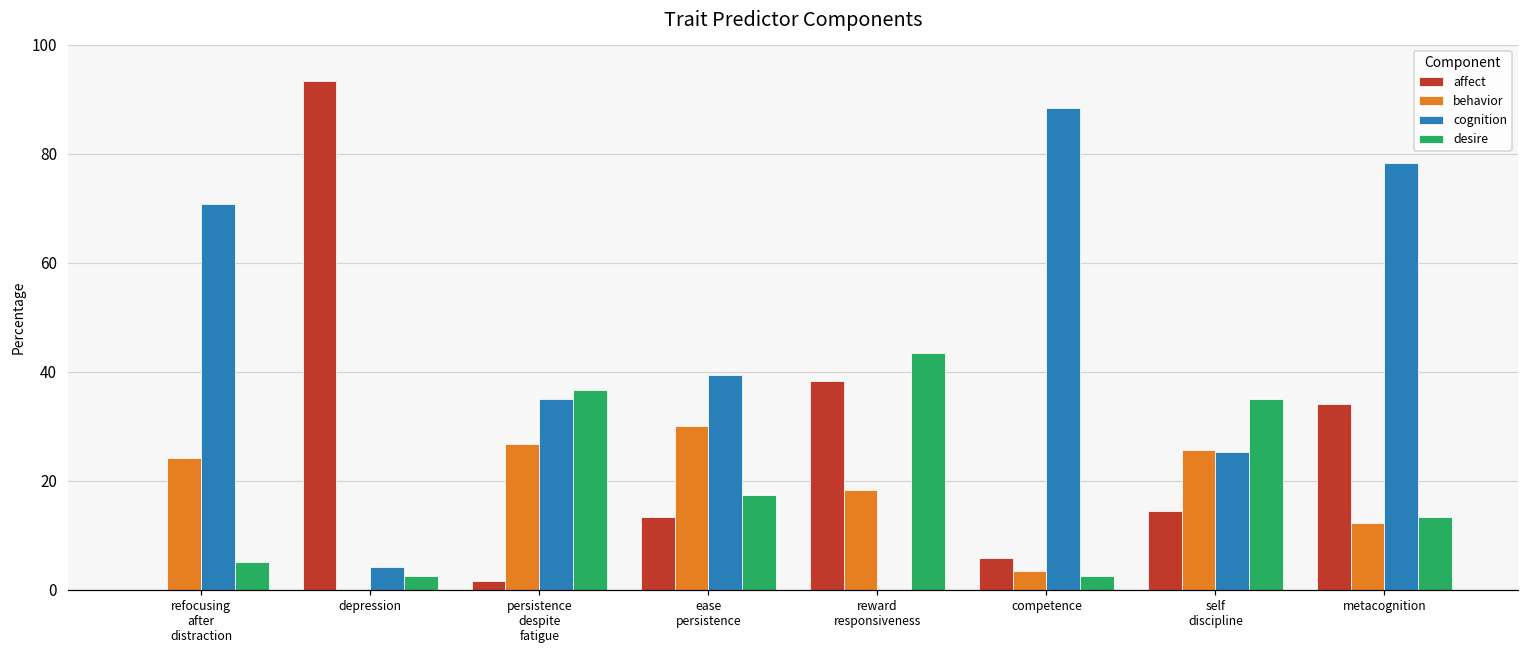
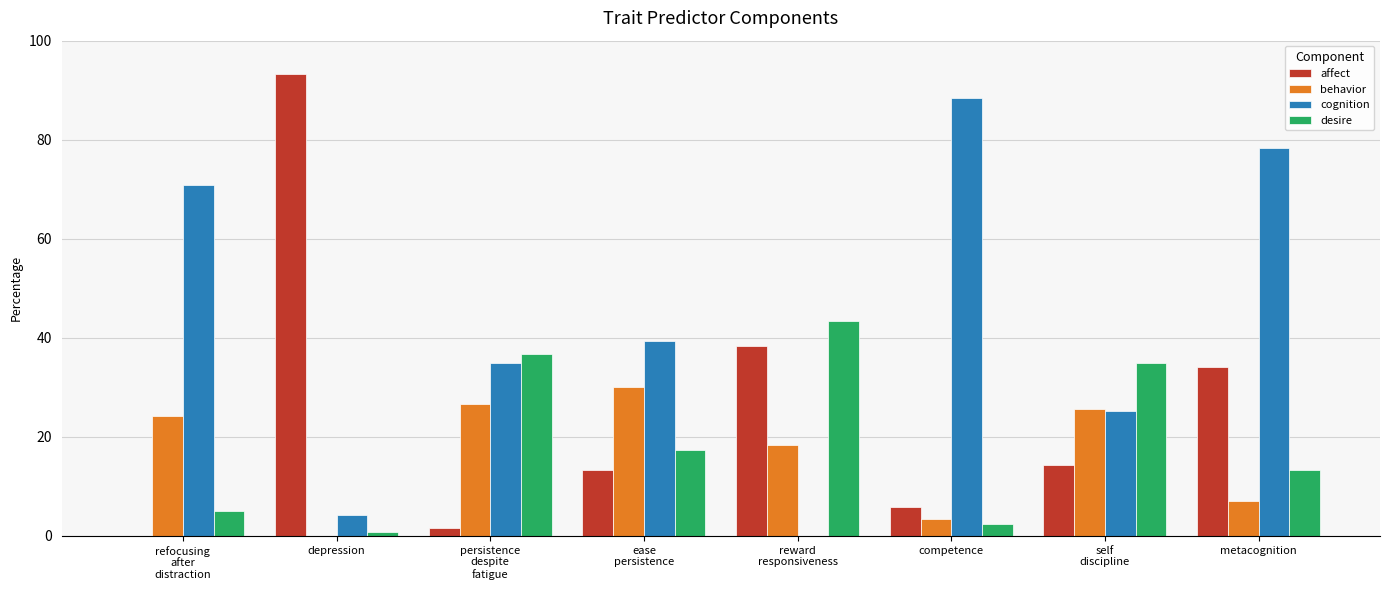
  {
    "affect": {
      "refocusing after distraction": 0,
      "depression": 93,
      "persistence despite fatigue": 2,
      "ease persistence": 13,
      "reward responsiveness": 38,
      "competence": 6,
      "self discipline": 14,
      "metacognition": 34
    },
    "behavior": {
      "refocusing after distraction": 24,
      "depression": 0,
      "persistence despite fatigue": 27,
      "ease persistence": 30,
      "reward responsiveness": 18,
      "competence": 3,
      "self discipline": 26,
-     "metacognition": 12
+     "metacognition": 7
    },
    "cognition": {
      "refocusing after distraction": 71,
      "depression": 4,
      "persistence despite fatigue": 35,
      "ease persistence": 39,
      "reward responsiveness": 0,
      "competence": 88,
      "self discipline": 25,
      "metacognition": 78
    },
    "desire": {
      "refocusing after distraction": 5,
-     "depression": 3,
+     "depression": 1,
      "persistence despite fatigue": 37,
      "ease persistence": 17,
      "reward responsiveness": 43,
      "competence": 3,
      "self discipline": 35,
      "metacognition": 13
    }
  }
